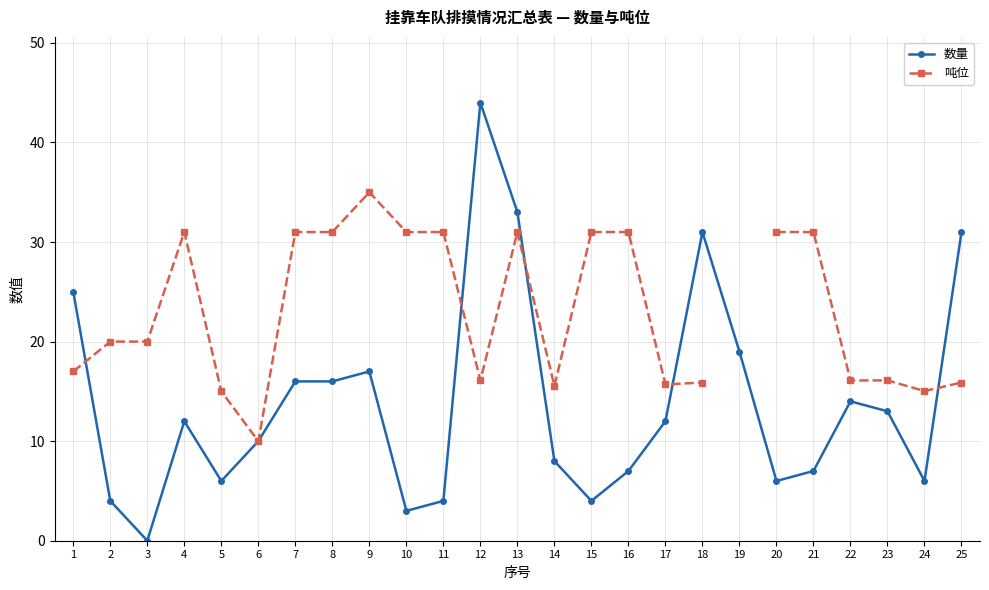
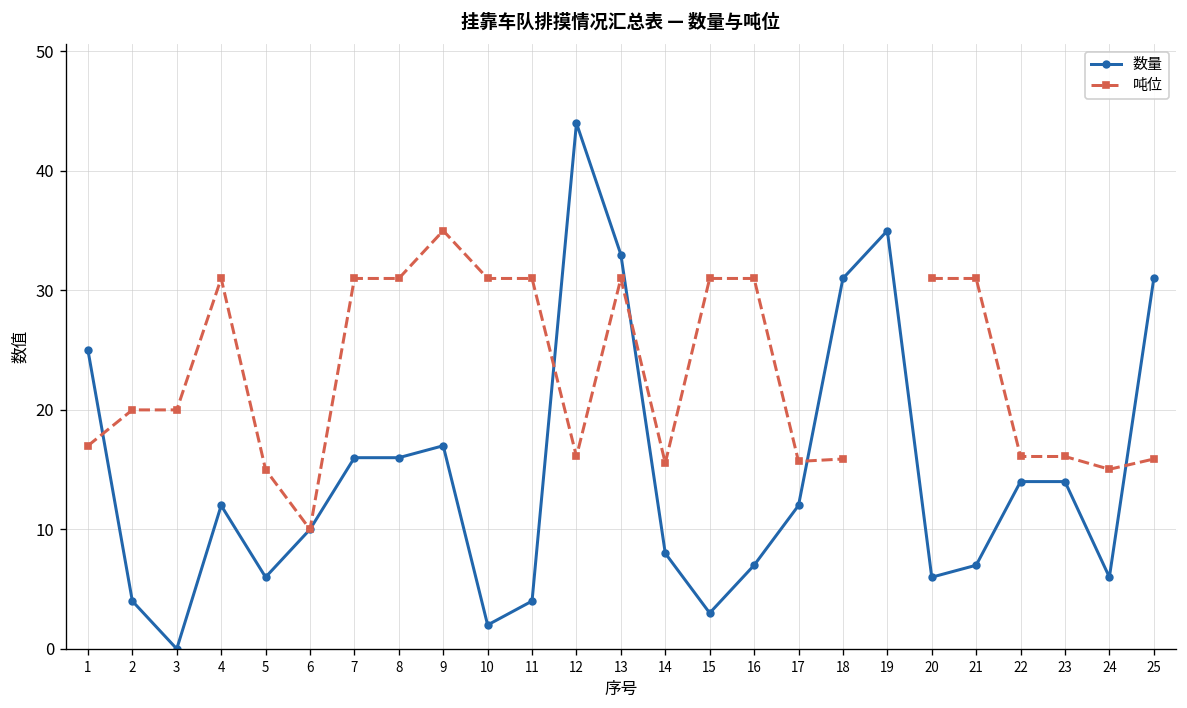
  {
    "数量": {
      "1": 25,
      "2": 4,
      "3": 0,
      "4": 12,
      "5": 6,
      "7": 16,
      "8": 16,
      "9": 17,
-     "10": 3,
+     "10": 2,
      "11": 4,
      "12": 44,
      "13": 33,
      "14": 8,
-     "15": 4,
+     "15": 3,
      "16": 7,
      "17": 12,
      "18": 31,
-     "19": 19,
+     "19": 35,
      "20": 6,
      "21": 7,
      "22": 14,
-     "23": 13,
+     "23": 14,
      "24": 6,
      "25": 31
    },
    "吨位": {
      "1": 17,
      "2": 20,
      "3": 20,
      "4": 31,
      "5": 15,
      "7": 31,
      "8": 31,
      "9": 35,
      "10": 31,
      "11": 31,
      "12": 16,
      "13": 31,
      "14": 16,
      "15": 31,
      "16": 31,
      "17": 16,
      "18": 16,
      "20": 31,
      "21": 31,
      "22": 16,
      "23": 16,
      "24": 15,
      "25": 16
    }
  }
